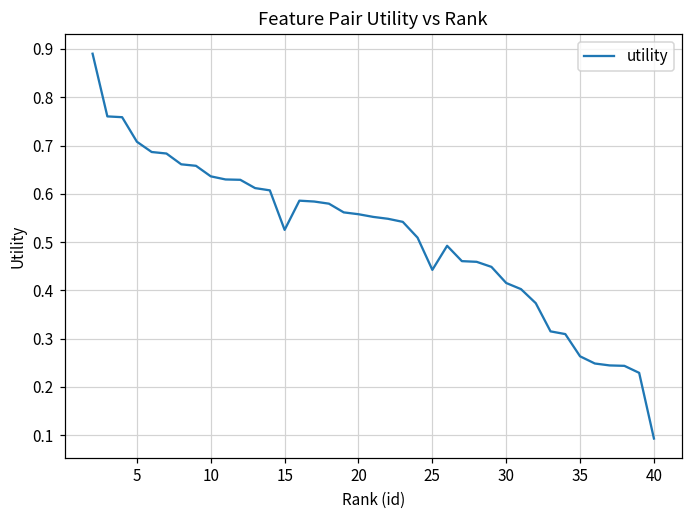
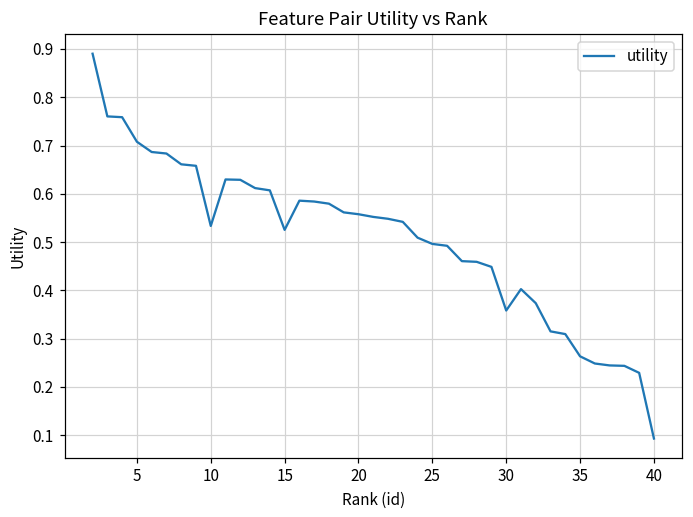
  {
    "5": 0.71,
-   "10": 0.64,
+   "10": 0.53,
    "15": 0.53,
    "20": 0.56,
-   "25": 0.44,
-   "30": 0.42,
+   "25": 0.50,
+   "30": 0.36,
    "35": 0.26,
    "40": 0.09
  }
